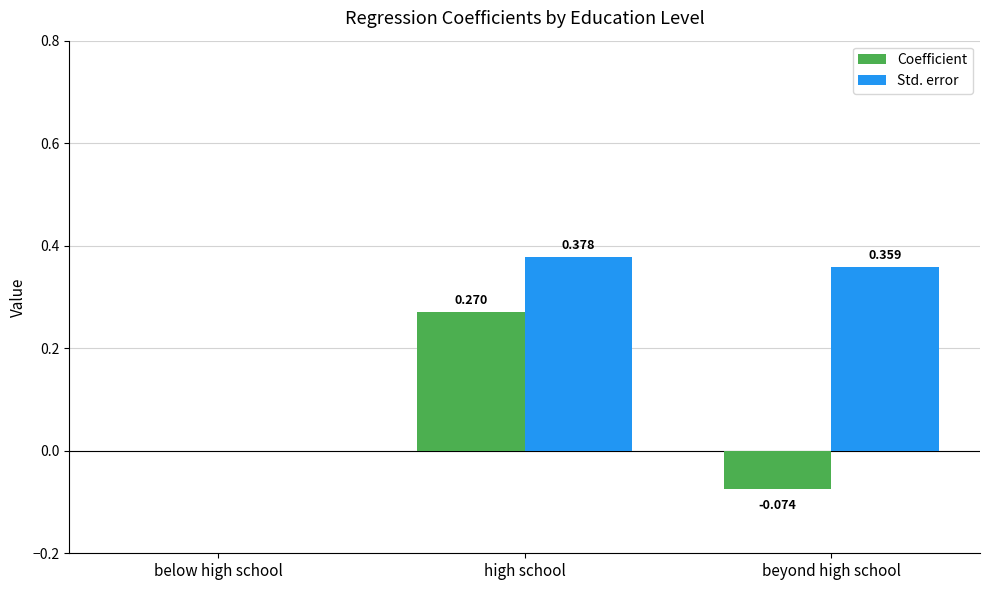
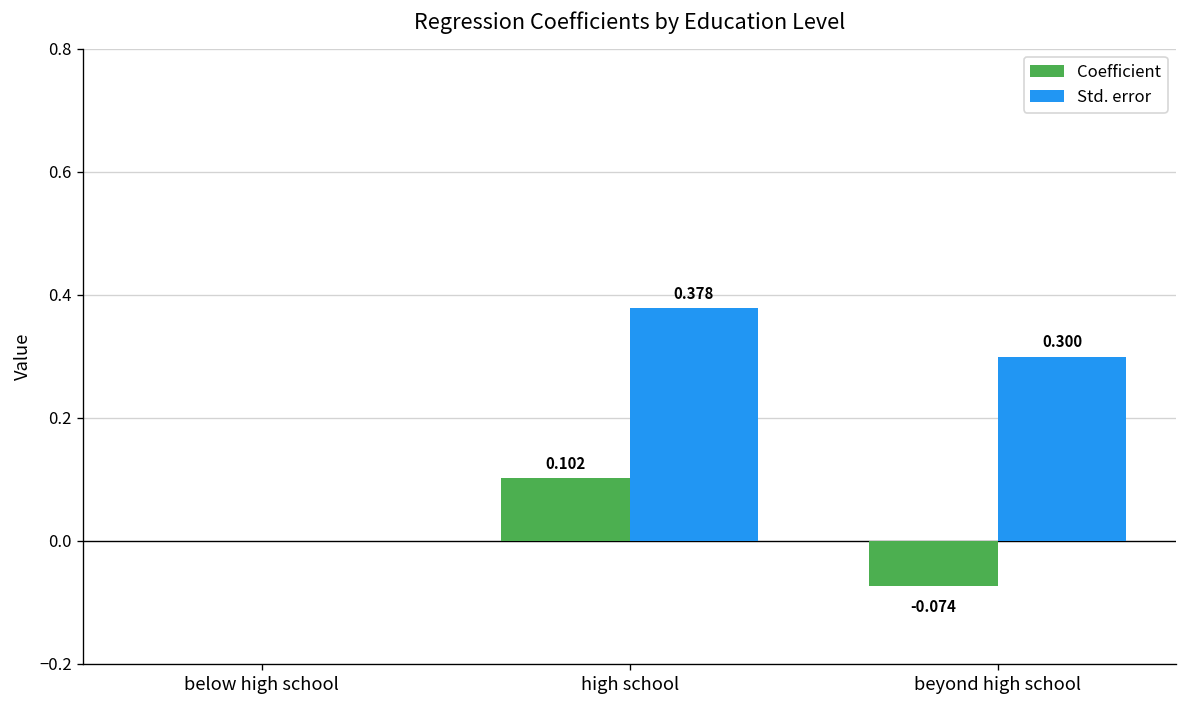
  {
    "Coefficient": {
-     "high school": 0.270,
+     "high school": 0.102,
      "beyond high school": -0.074
    },
    "Std. error": {
      "high school": 0.378,
-     "beyond high school": 0.359
+     "beyond high school": 0.300
    }
  }
